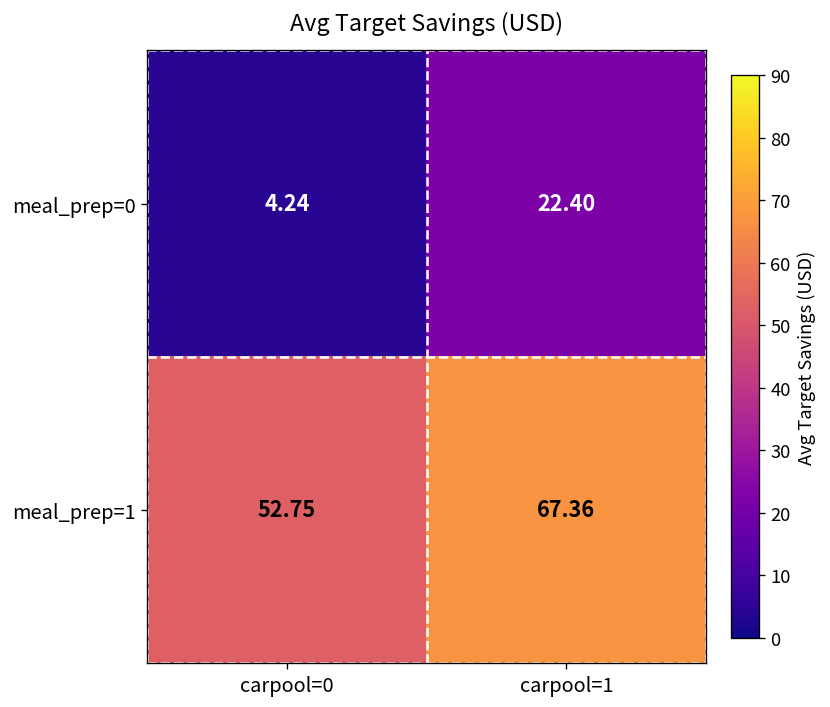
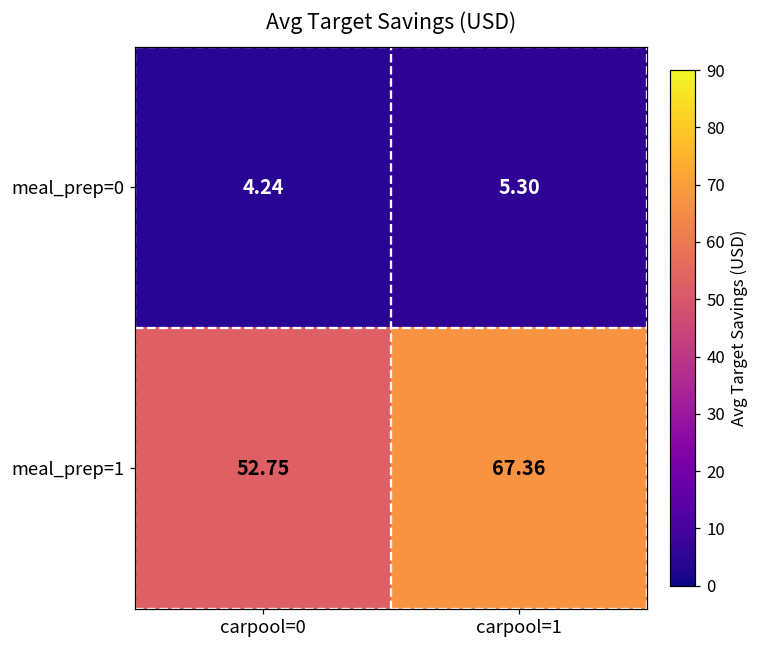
  {
    "meal_prep=0": {
      "carpool=0": 4.24,
-     "carpool=1": 22.40
+     "carpool=1": 5.30
    },
    "meal_prep=1": {
      "carpool=0": 52.75,
      "carpool=1": 67.36
    }
  }
